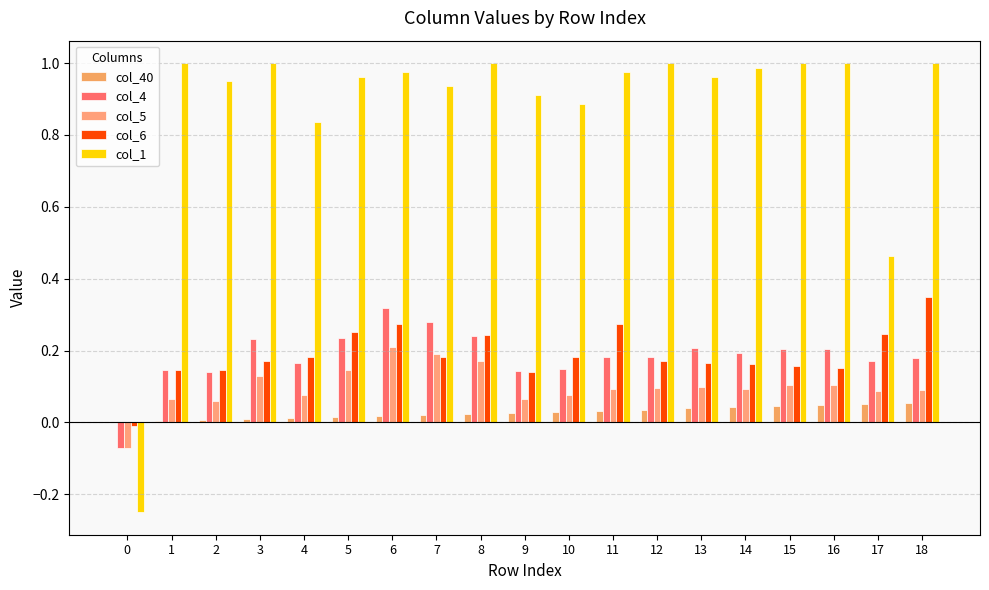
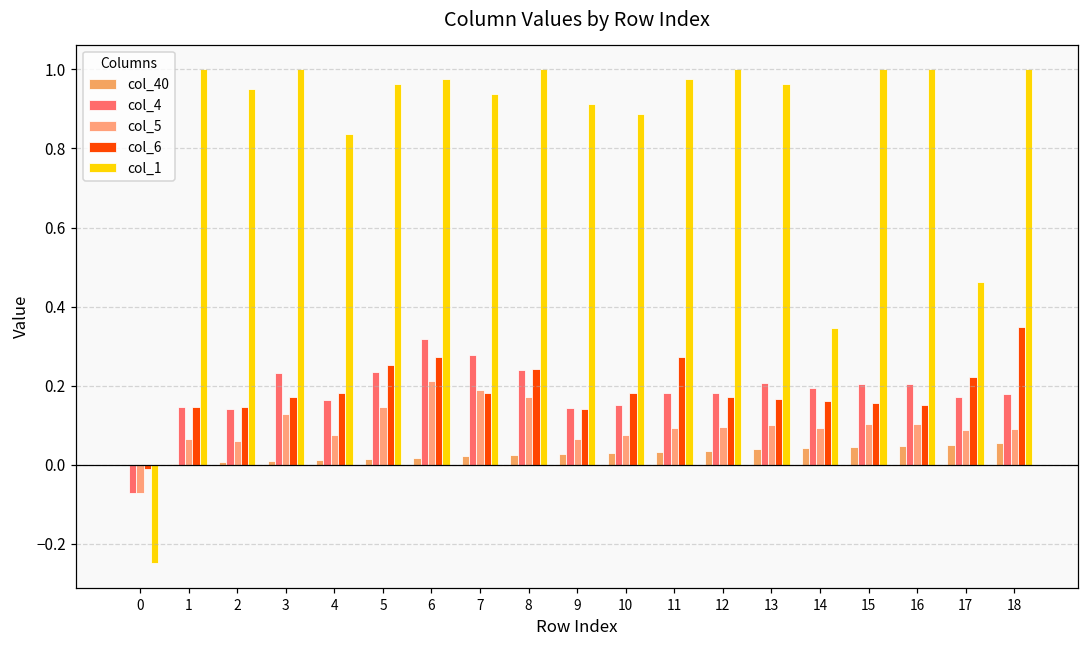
  {
    "col_6": {
      "0": -0.01,
      "1": 0.15,
      "2": 0.15,
      "3": 0.17,
      "4": 0.18,
      "5": 0.25,
      "6": 0.27,
      "7": 0.18,
      "8": 0.24,
      "9": 0.14,
      "10": 0.18,
      "11": 0.27,
      "12": 0.17,
      "13": 0.17,
      "14": 0.16,
      "15": 0.16,
      "16": 0.15,
-     "17": 0.25,
+     "17": 0.22,
      "18": 0.35
    },
    "col_1": {
      "0": -0.25,
      "1": 1.00,
      "2": 0.95,
      "3": 1.00,
      "4": 0.84,
      "5": 0.96,
      "6": 0.98,
      "7": 0.94,
      "8": 1.00,
      "9": 0.91,
      "10": 0.89,
      "11": 0.98,
      "12": 1.00,
      "13": 0.96,
-     "14": 0.99,
+     "14": 0.35,
      "15": 1.00,
      "16": 1.00,
      "17": 0.46,
      "18": 1.00
    }
  }
